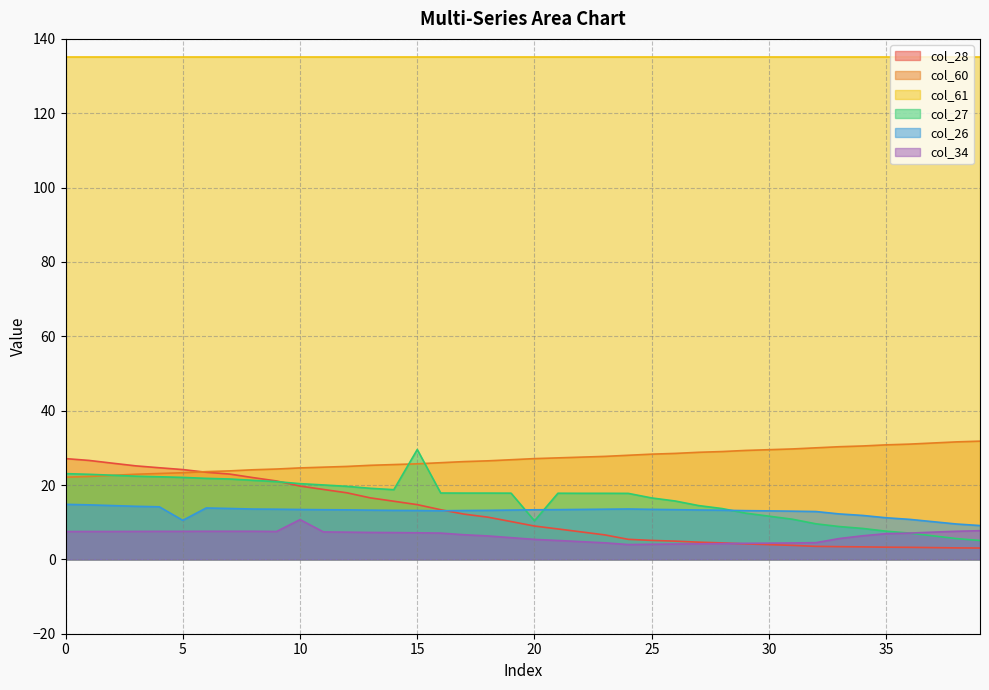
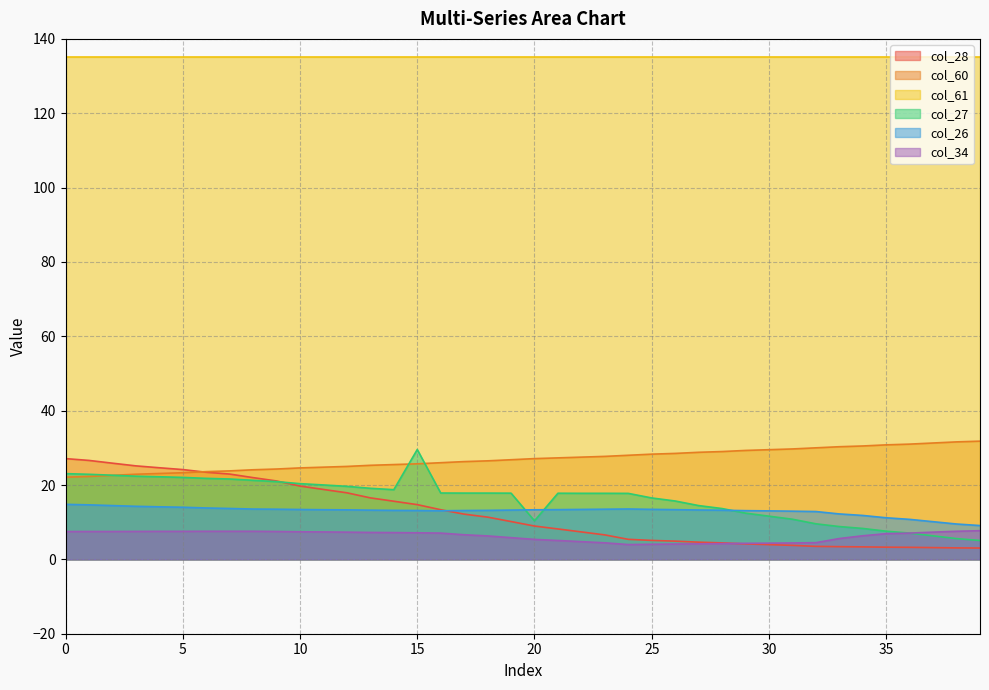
  {
    "col_27": {
      "0": 23,
      "5": 22,
      "15": 30,
      "20": 10,
      "25": 17,
      "30": 12
    },
    "col_26": {
      "0": 15,
-     "5": 11,
+     "5": 14,
      "10": 13,
      "15": 13,
      "20": 13,
      "25": 13,
      "30": 13,
      "35": 11
    },
    "col_34": {
      "0": 7,
      "5": 8,
-     "10": 11,
+     "10": 7,
      "15": 7,
      "20": 5,
      "25": 4
    }
  }
